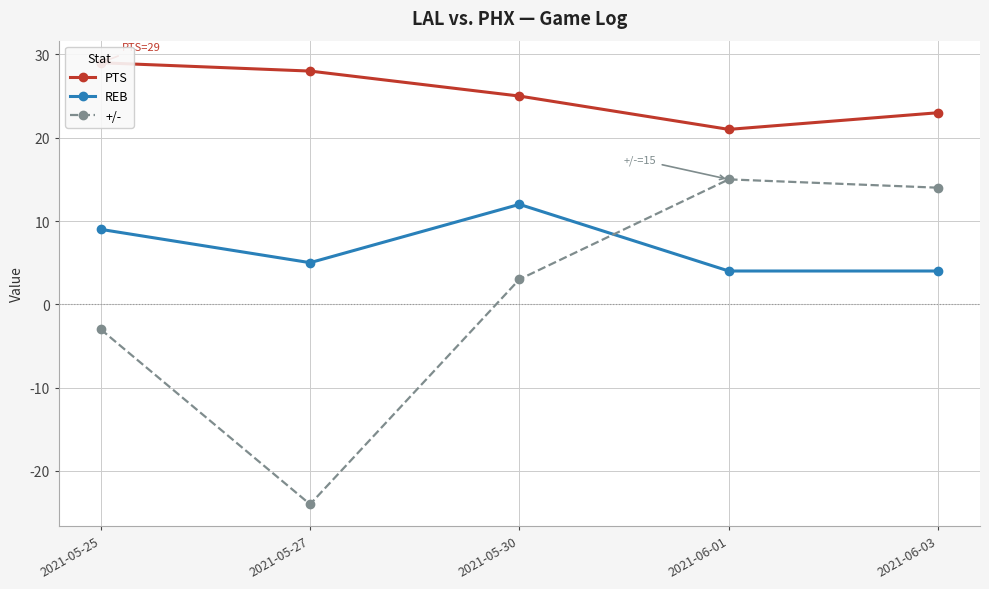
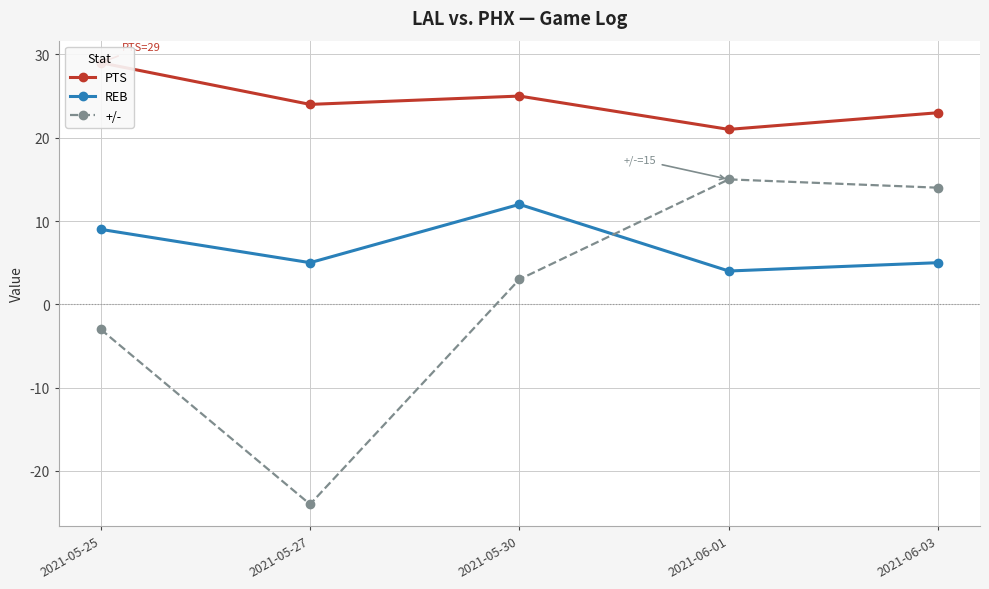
  {
    "PTS": {
-     "2021-05-27": 28,
+     "2021-05-27": 24,
      "2021-05-30": 25,
      "2021-06-01": 21,
      "2021-06-03": 23
    },
    "REB": {
      "2021-05-25": 9,
      "2021-05-27": 5,
      "2021-05-30": 12,
      "2021-06-01": 4,
-     "2021-06-03": 4
+     "2021-06-03": 5
    },
    "+/-": {
      "2021-06-01": 15
    }
  }
